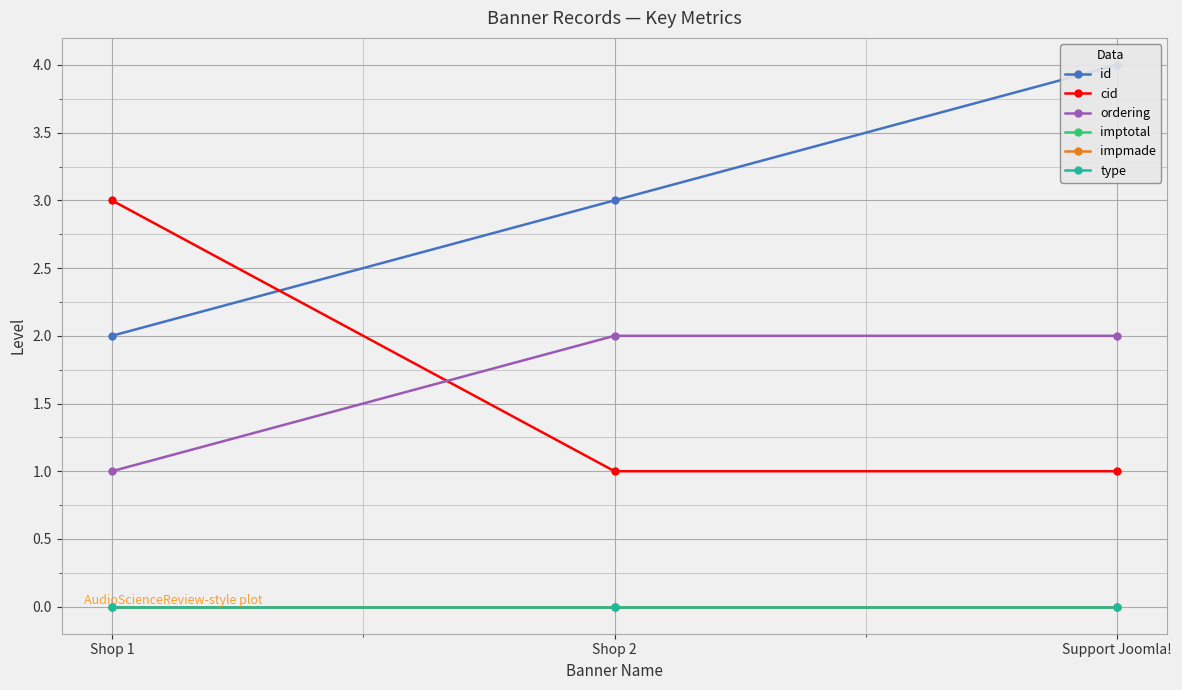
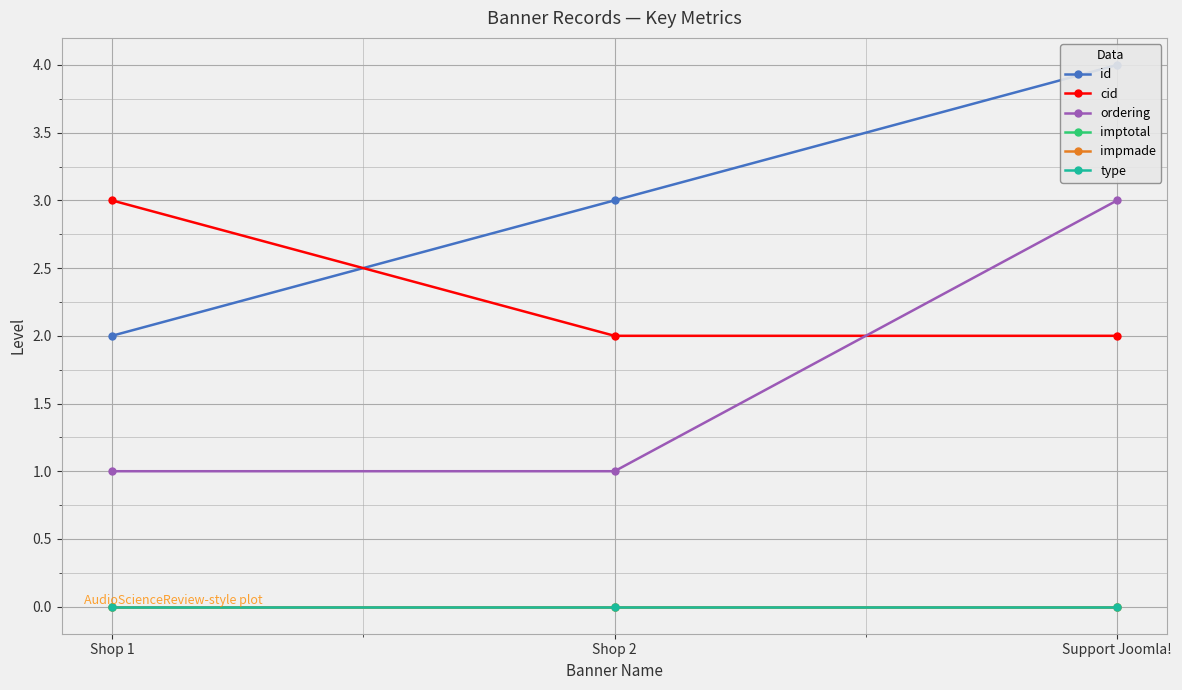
  {
    "id": {
      "Shop 1": 2,
      "Shop 2": 3
    },
    "cid": {
      "Shop 1": 3,
-     "Shop 2": 1,
-     "Support Joomla!": 1
+     "Shop 2": 2,
+     "Support Joomla!": 2
    },
    "ordering": {
      "Shop 1": 1,
-     "Shop 2": 2,
-     "Support Joomla!": 2
+     "Shop 2": 1,
+     "Support Joomla!": 3
    },
    "type": {
      "Shop 1": 0,
      "Shop 2": 0,
      "Support Joomla!": 0
    }
  }
